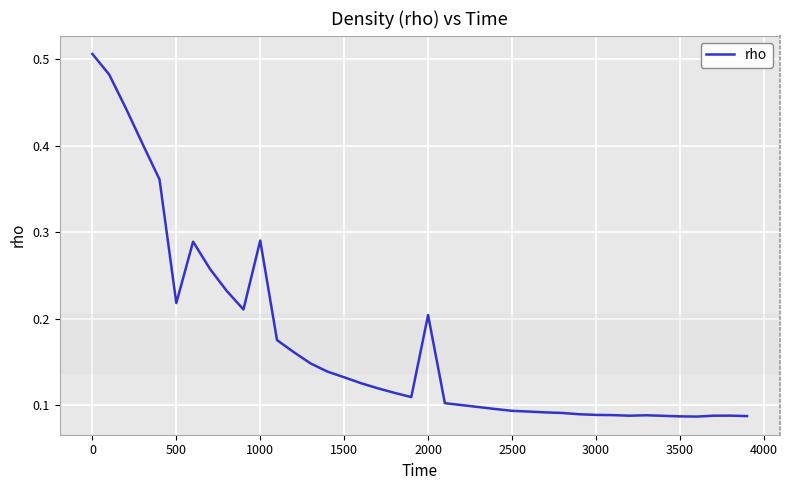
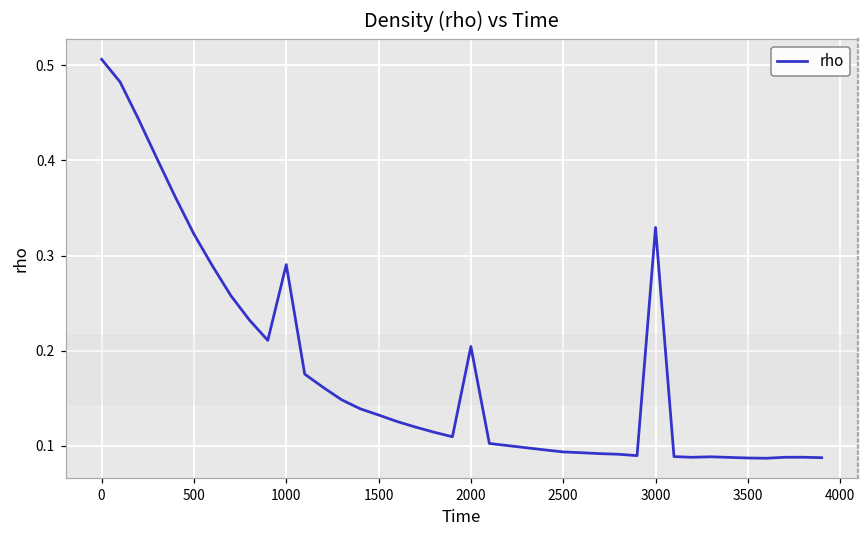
  {
    "0": 0.51,
-   "500": 0.22,
+   "500": 0.32,
    "1000": 0.29,
    "1500": 0.13,
    "2000": 0.20,
    "2500": 0.09,
-   "3000": 0.09,
+   "3000": 0.33,
    "3500": 0.09
  }
